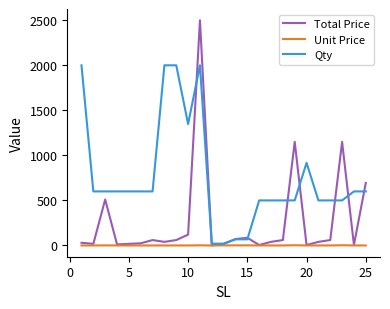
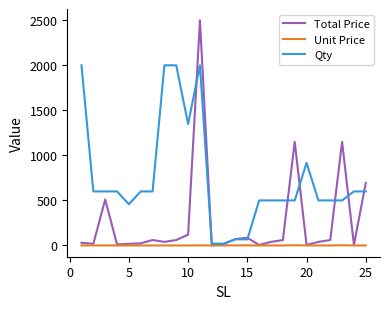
  {
    "Total Price": {
      "10": 100,
      "25": 700
    },
    "Unit Price": {
      "10": 0,
      "15": 0,
      "25": 0
    },
    "Qty": {
-     "5": 600,
+     "5": 500,
      "10": 1300,
      "20": 900,
      "25": 600
    }
  }
